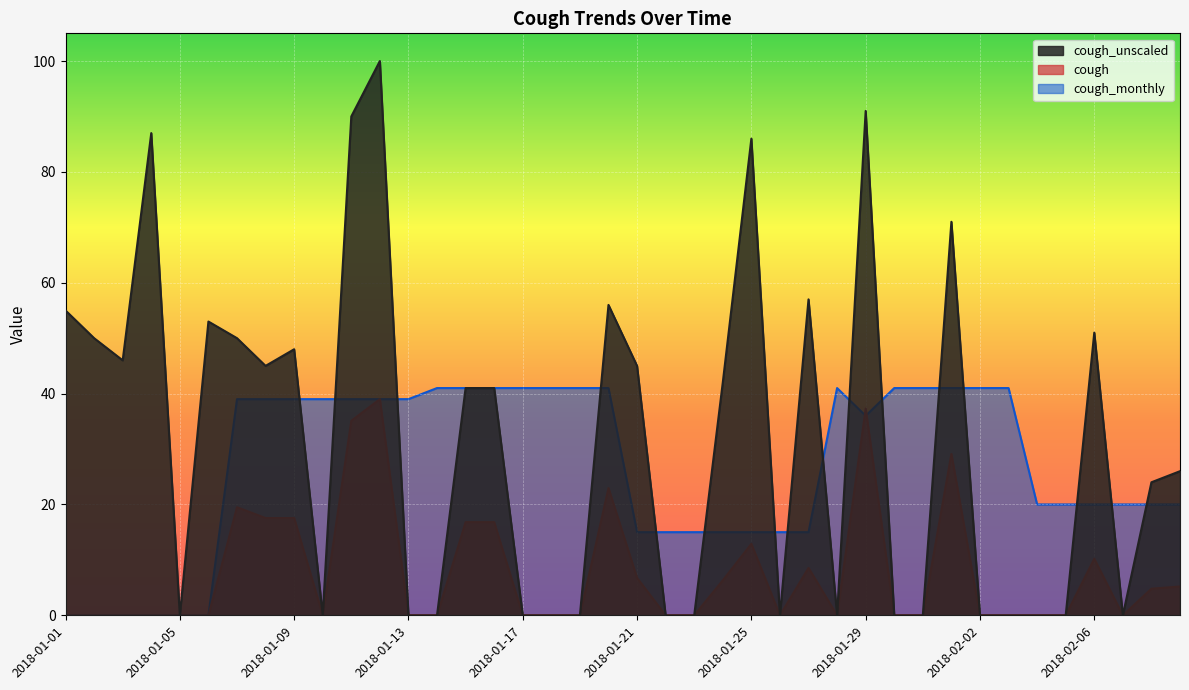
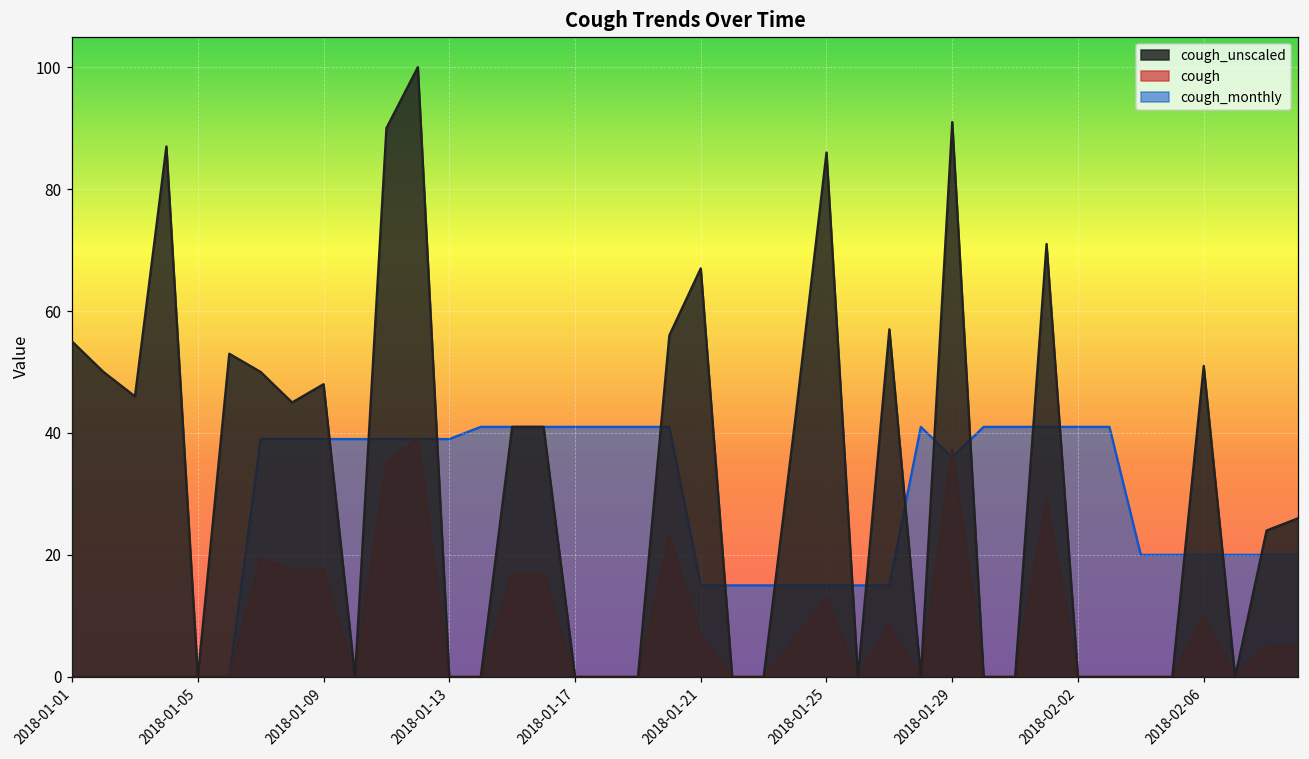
  {
    "cough_unscaled": {
      "2018-01-01": 55,
      "2018-01-09": 48,
-     "2018-01-21": 45,
+     "2018-01-21": 67,
      "2018-01-25": 86,
      "2018-01-29": 91,
      "2018-02-06": 51
    },
    "cough": {
      "2018-01-09": 18,
      "2018-01-21": 7,
      "2018-01-25": 13,
      "2018-01-29": 37,
      "2018-02-06": 10
    },
    "cough_monthly": {
      "2018-01-09": 39,
      "2018-01-13": 39,
      "2018-01-17": 41,
      "2018-01-21": 15,
      "2018-01-25": 15,
      "2018-01-29": 36,
      "2018-02-02": 41,
      "2018-02-06": 20
    }
  }
